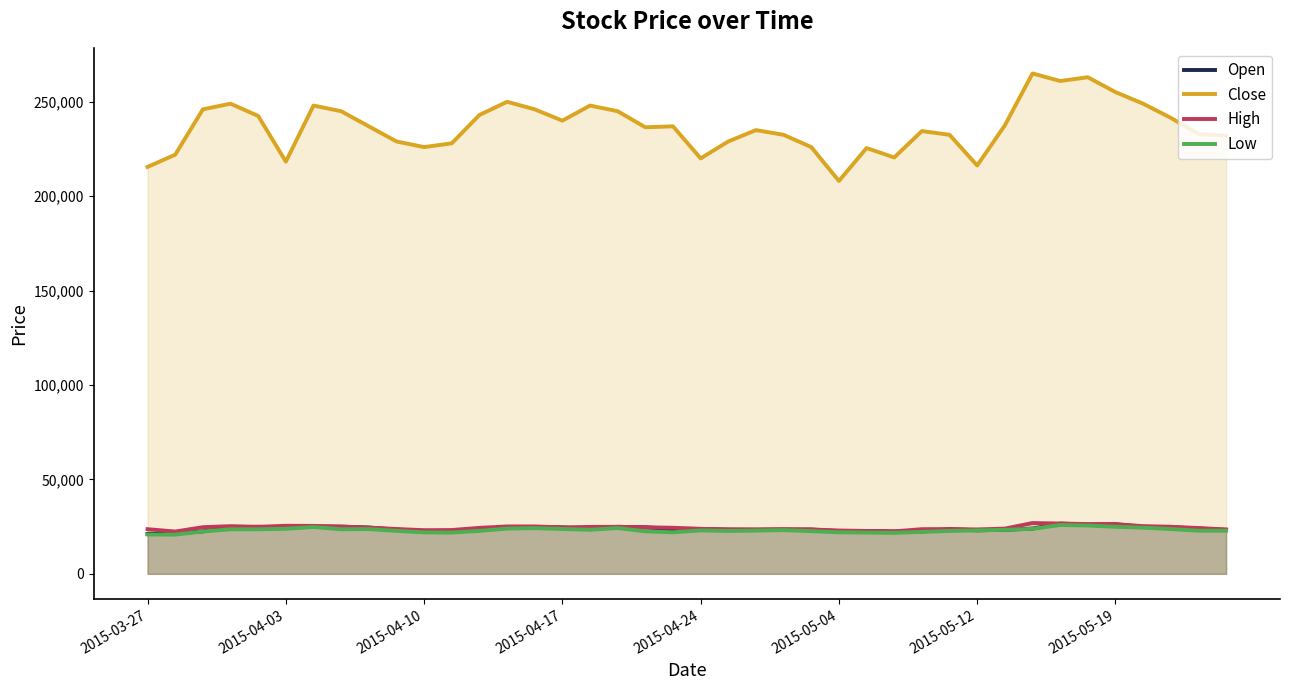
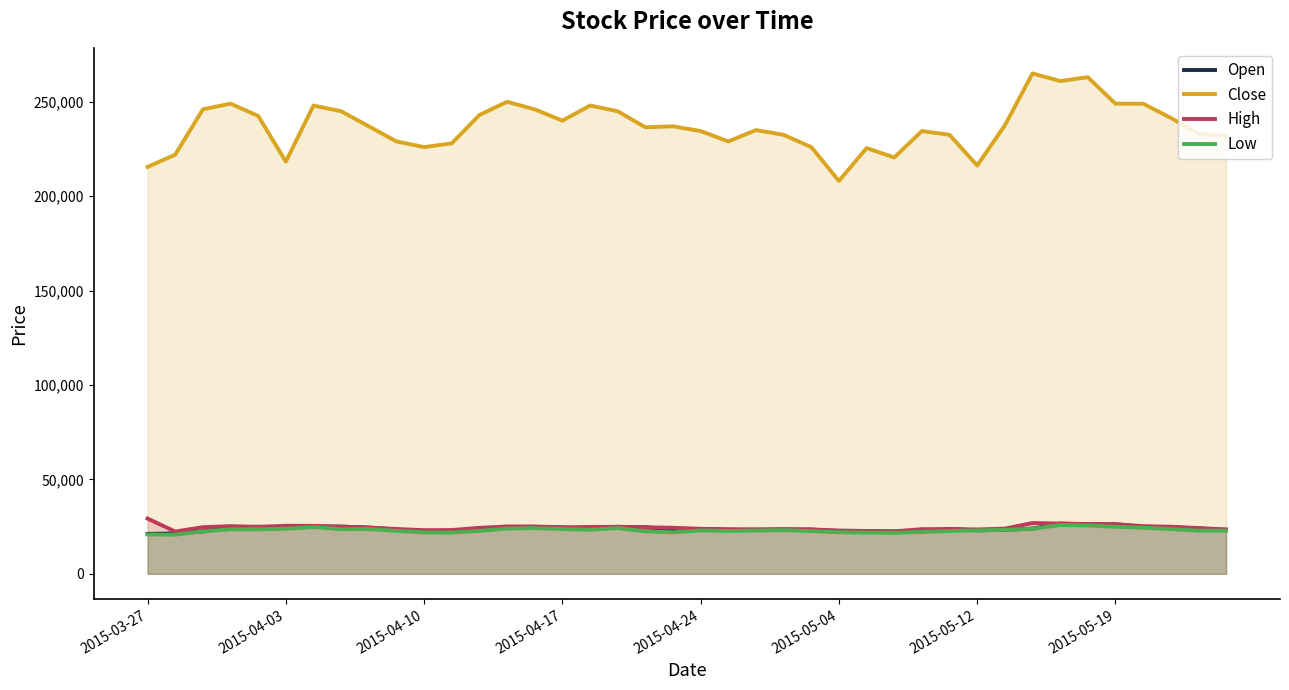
  {
    "Close": {
      "2015-03-27": "216,000",
      "2015-04-03": "218,000",
      "2015-04-10": "226,000",
      "2015-04-17": "240,000",
-     "2015-04-24": "220,000",
+     "2015-04-24": "235,000",
      "2015-05-04": "208,000",
      "2015-05-12": "216,000",
-     "2015-05-19": "255,000"
+     "2015-05-19": "249,000"
    },
    "High": {
-     "2015-03-27": "24,000"
+     "2015-03-27": "29,000"
    }
  }
